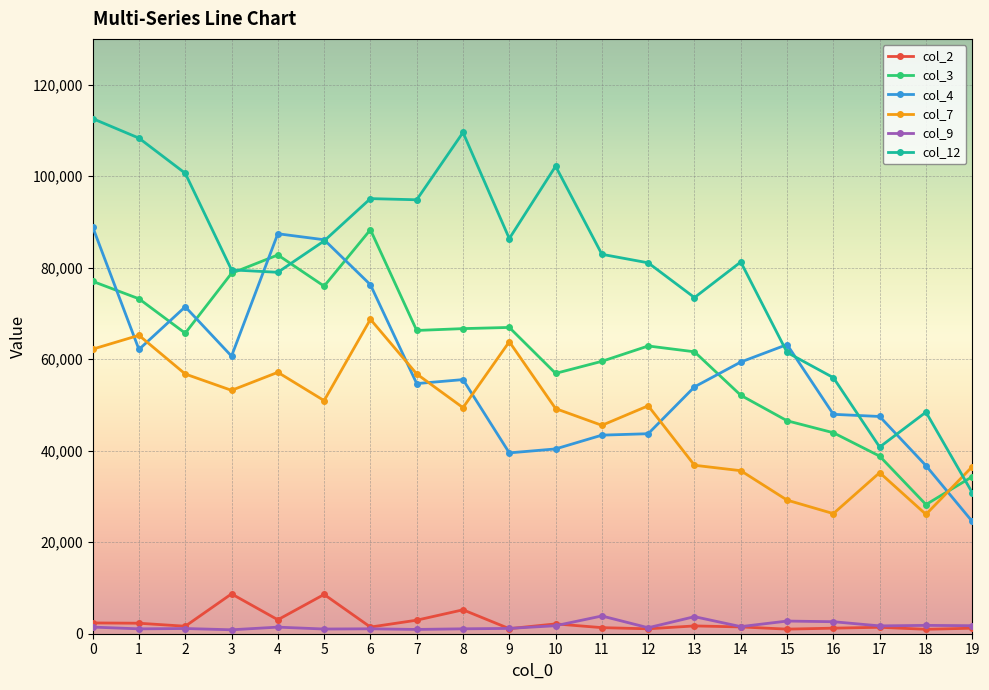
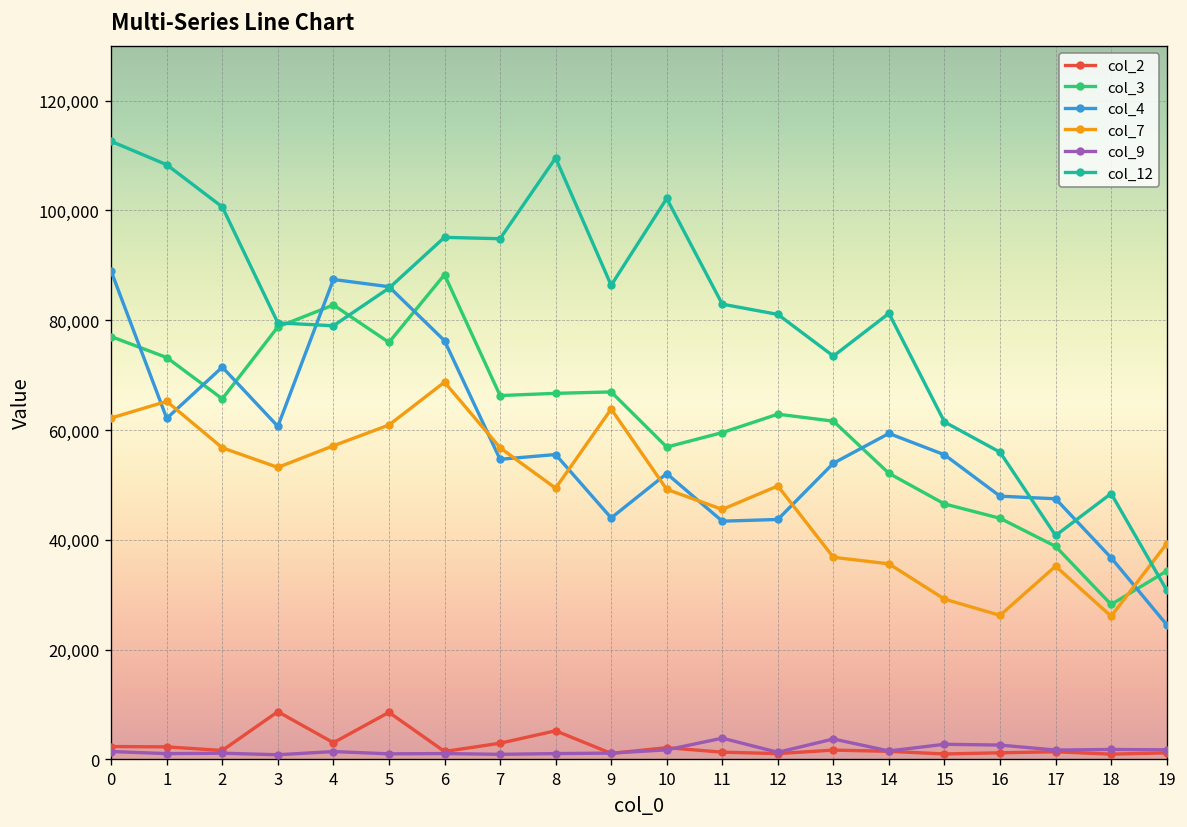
  {
    "col_2": {
      "0": "2,000",
      "1": "2,000",
      "3": "9,000",
      "4": "3,000",
      "5": "9,000",
      "7": "3,000",
      "8": "5,000",
      "11": "1,000",
      "13": "2,000",
      "15": "1,000",
      "16": "1,000",
      "18": "1,000"
    },
    "col_4": {
      "0": "89,000",
      "1": "62,000",
      "2": "71,000",
      "3": "61,000",
      "4": "87,000",
      "6": "76,000",
      "7": "55,000",
      "8": "56,000",
-     "9": "40,000",
-     "10": "40,000",
+     "9": "44,000",
+     "10": "52,000",
      "11": "43,000",
      "12": "44,000",
      "13": "54,000",
      "14": "59,000",
-     "15": "63,000",
+     "15": "55,000",
      "16": "48,000",
      "17": "47,000",
      "18": "37,000",
      "19": "25,000"
    },
    "col_7": {
      "0": "62,000",
      "1": "65,000",
      "2": "57,000",
      "3": "53,000",
      "4": "57,000",
-     "5": "51,000",
+     "5": "61,000",
      "6": "69,000",
      "7": "57,000",
      "8": "49,000",
      "9": "64,000",
      "10": "49,000",
      "11": "46,000",
      "12": "50,000",
      "13": "37,000",
      "14": "36,000",
      "15": "29,000",
      "16": "26,000",
      "17": "35,000",
      "18": "26,000",
-     "19": "37,000"
+     "19": "39,000"
    },
    "col_9": {
      "0": "1,000",
      "1": "1,000",
      "3": "1,000",
      "4": "1,000",
      "5": "1,000",
      "7": "1,000",
      "8": "1,000",
      "11": "4,000",
      "13": "4,000",
      "15": "3,000",
      "16": "3,000",
      "18": "2,000"
    }
  }
